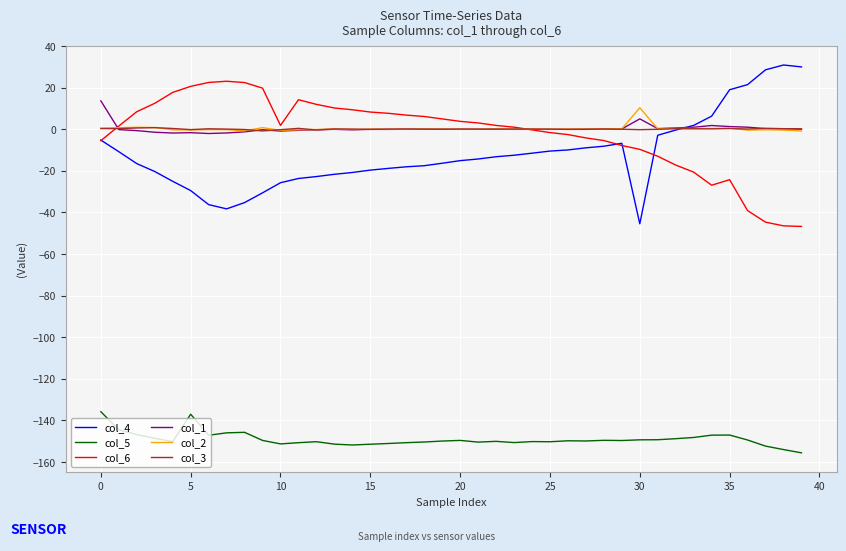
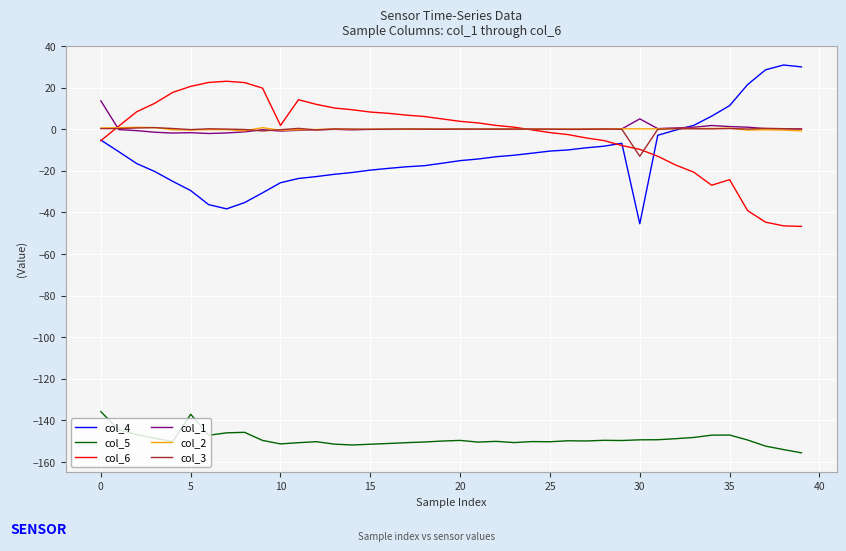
  {
    "col_4": {
      "5": -29,
      "10": -26,
      "15": -20,
      "20": -15,
      "25": -10,
      "30": -45,
-     "35": 19
+     "35": 11
    },
    "col_5": {
      "0": -136,
      "5": -137,
      "10": -151,
      "15": -151,
      "20": -150,
      "25": -150,
      "30": -149,
      "35": -147
    },
    "col_6": {
      "5": 21,
      "10": 2,
      "15": 8,
      "20": 4,
      "25": -2,
      "30": -10,
      "35": -24
    },
    "col_1": {
      "0": 14,
      "5": -2,
      "30": 5
    },
    "col_2": {
-     "30": 10
+     "30": 0
    },
    "col_3": {
-     "30": 0
+     "30": -13
    }
  }
